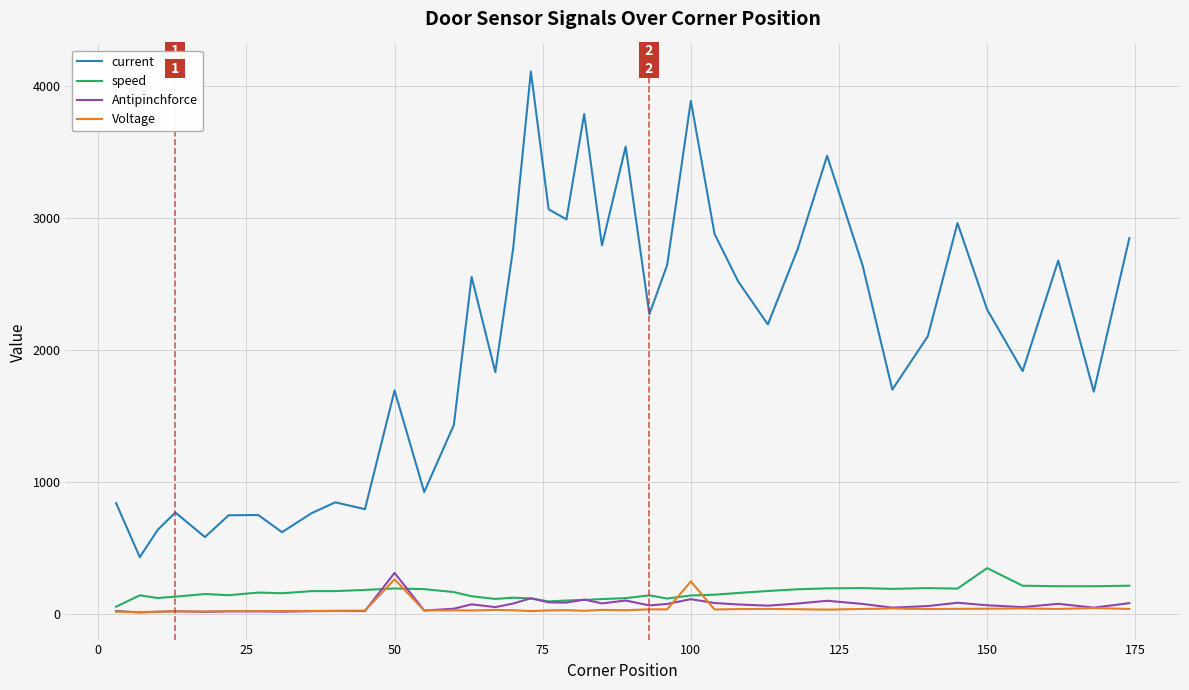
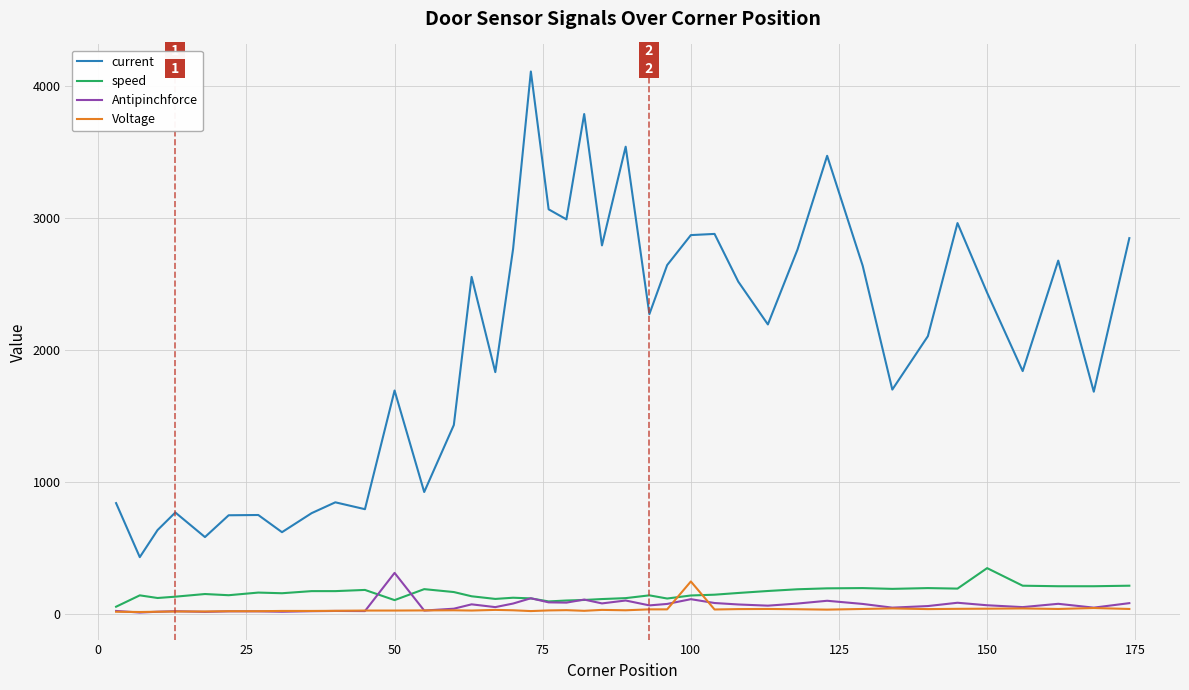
  {
    "current": {
      "50": 1690,
-     "100": 3880,
-     "150": 2310
+     "100": 2870,
+     "150": 2430
    },
    "speed": {
-     "50": 190,
+     "50": 110,
      "100": 140,
      "150": 350
    },
    "Antipinchforce": {
      "50": 310,
      "100": 110,
      "150": 70
    },
    "Voltage": {
-     "50": 260,
+     "50": 30,
      "100": 250,
      "150": 40
    }
  }
